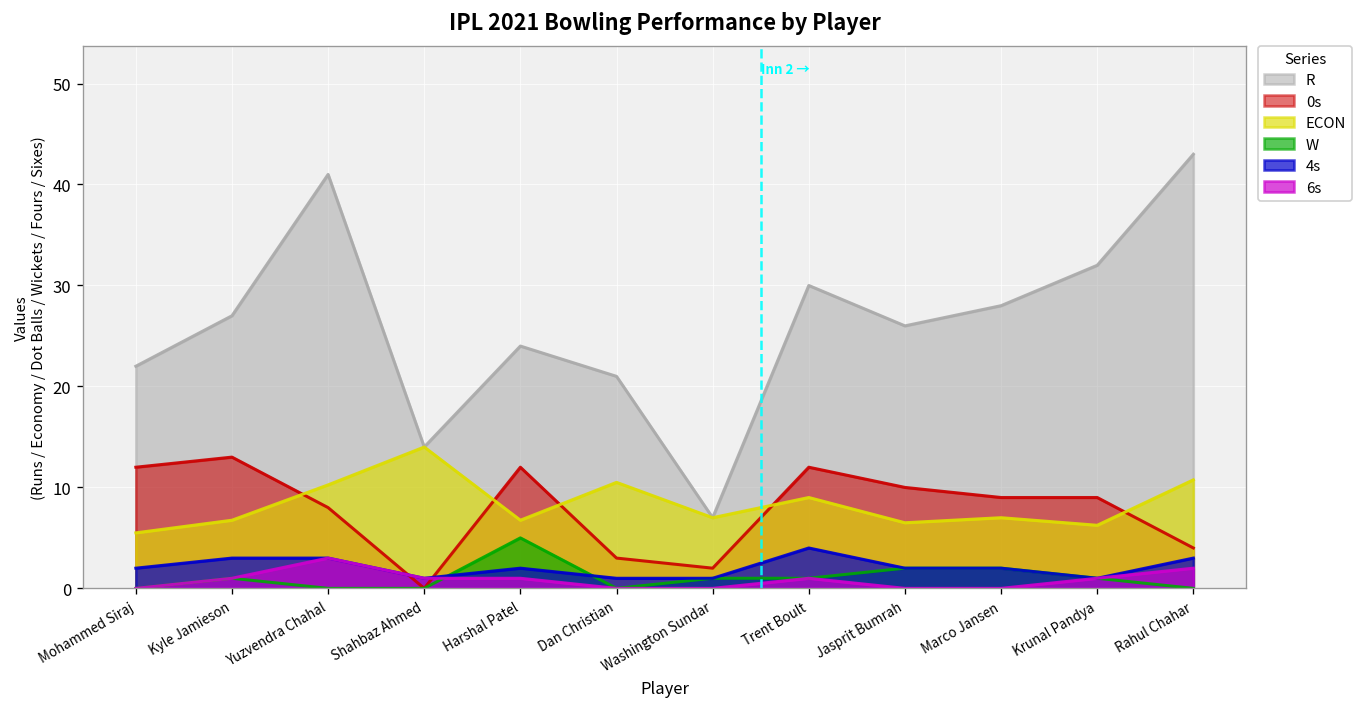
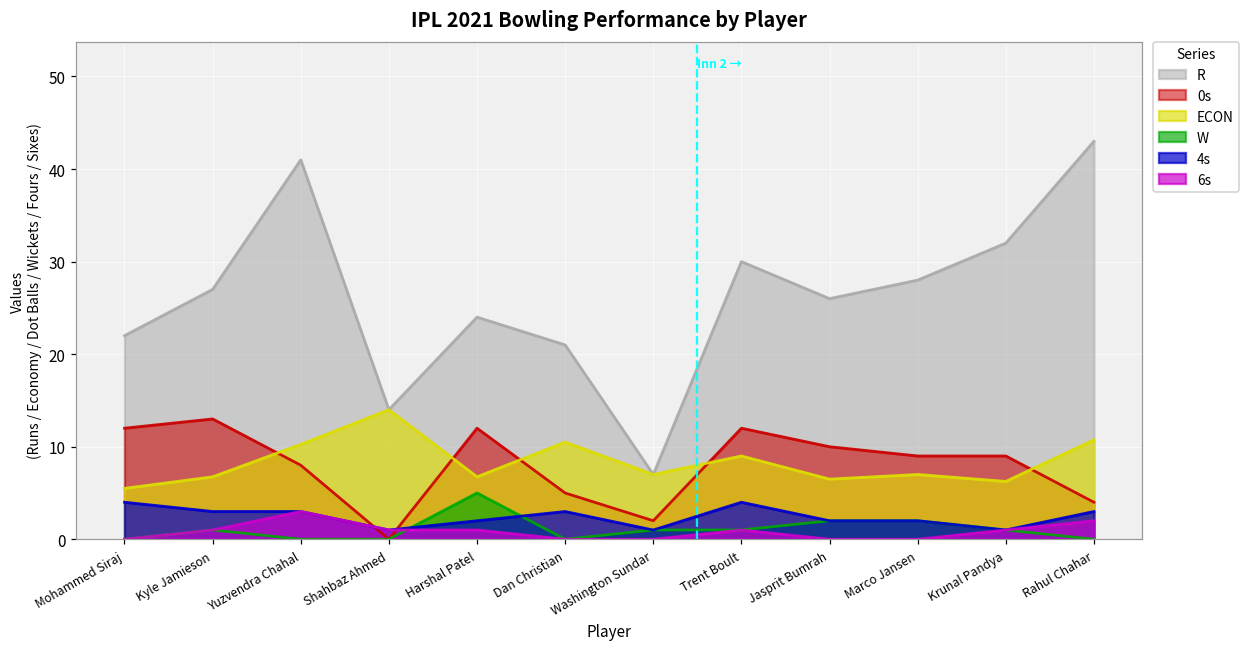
  {
    "R": {
      "Mohammed Siraj": 22,
      "Kyle Jamieson": 27,
      "Yuzvendra Chahal": 41,
      "Harshal Patel": 24,
      "Dan Christian": 21,
      "Trent Boult": 30,
      "Jasprit Bumrah": 26,
      "Marco Jansen": 28,
      "Krunal Pandya": 32,
      "Rahul Chahar": 43
    },
    "0s": {
      "Mohammed Siraj": 12,
      "Kyle Jamieson": 13,
      "Yuzvendra Chahal": 8,
      "Harshal Patel": 12,
-     "Dan Christian": 3,
+     "Dan Christian": 5,
      "Washington Sundar": 2,
      "Trent Boult": 12,
      "Jasprit Bumrah": 10,
      "Marco Jansen": 9,
      "Krunal Pandya": 9,
      "Rahul Chahar": 4
    },
    "ECON": {
      "Mohammed Siraj": 6,
      "Kyle Jamieson": 7,
      "Yuzvendra Chahal": 10,
      "Harshal Patel": 7,
      "Dan Christian": 11,
      "Trent Boult": 9,
      "Jasprit Bumrah": 7,
      "Marco Jansen": 7,
      "Krunal Pandya": 6,
      "Rahul Chahar": 11
    },
    "W": {
      "Yuzvendra Chahal": 0,
      "Harshal Patel": 5,
      "Rahul Chahar": 0
    },
    "4s": {
-     "Mohammed Siraj": 2,
+     "Mohammed Siraj": 4,
      "Kyle Jamieson": 3,
      "Harshal Patel": 2,
-     "Dan Christian": 1,
+     "Dan Christian": 3,
      "Trent Boult": 4,
      "Rahul Chahar": 3
    },
    "6s": {
      "Harshal Patel": 1,
      "Washington Sundar": 0,
      "Jasprit Bumrah": 0,
      "Marco Jansen": 0,
      "Rahul Chahar": 2
    }
  }
